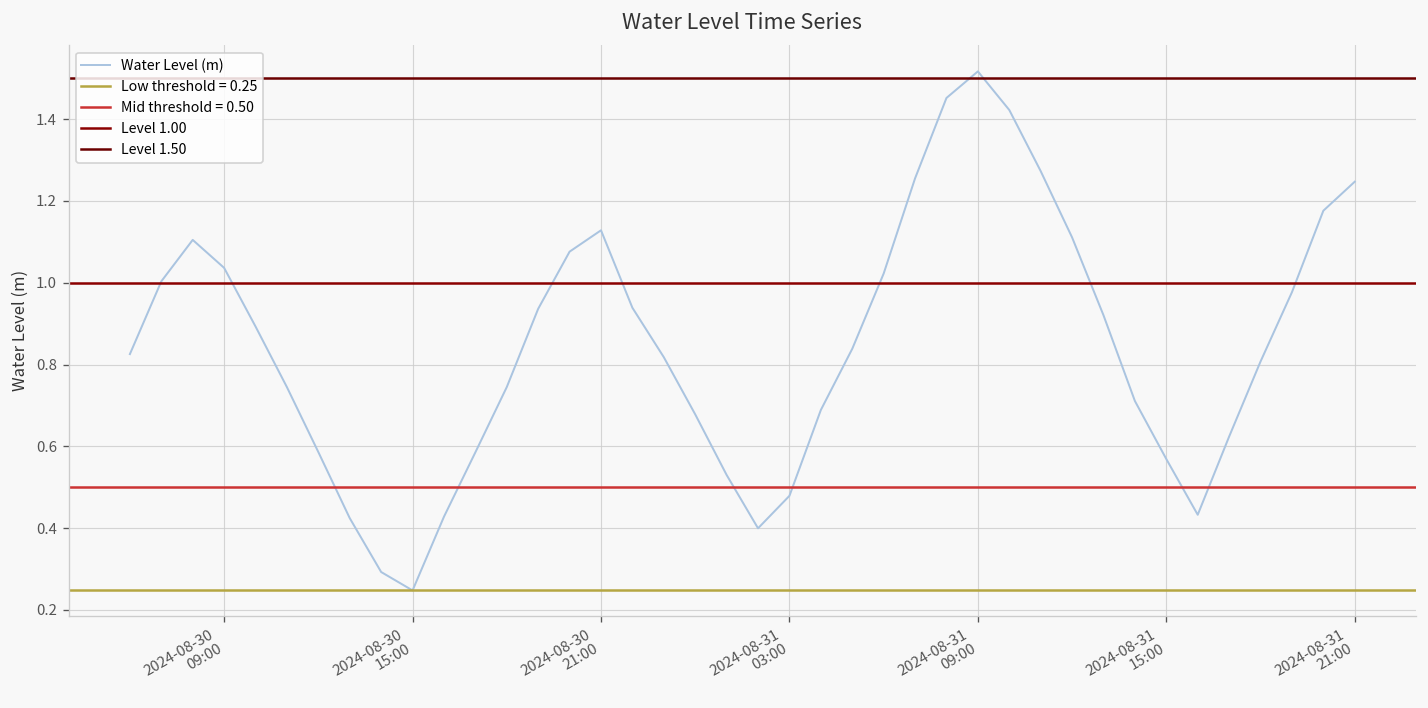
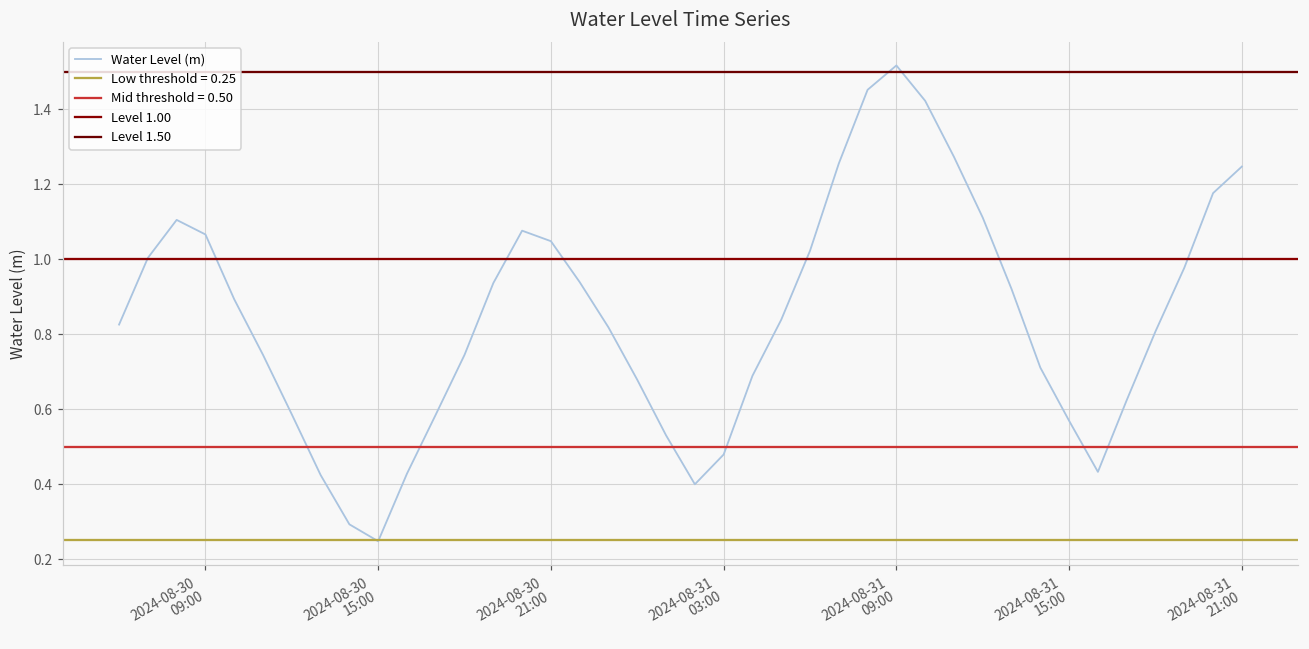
  {
-   "2024-08-30 09:00": 1.04,
+   "2024-08-30 09:00": 1.07,
    "2024-08-30 15:00": 0.25,
-   "2024-08-30 21:00": 1.13,
+   "2024-08-30 21:00": 1.05,
    "2024-08-31 03:00": 0.48,
    "2024-08-31 09:00": 1.52,
    "2024-08-31 15:00": 0.57,
    "2024-08-31 21:00": 1.25
  }
